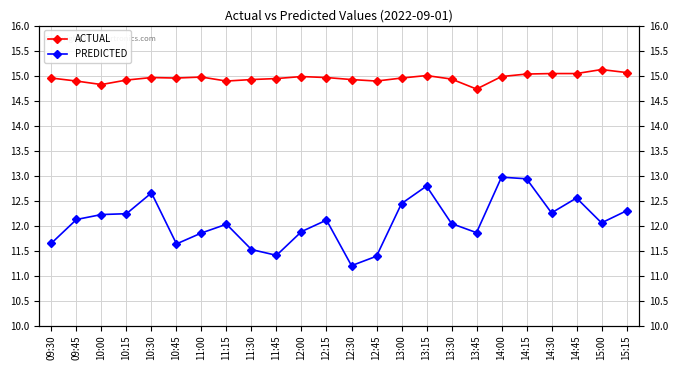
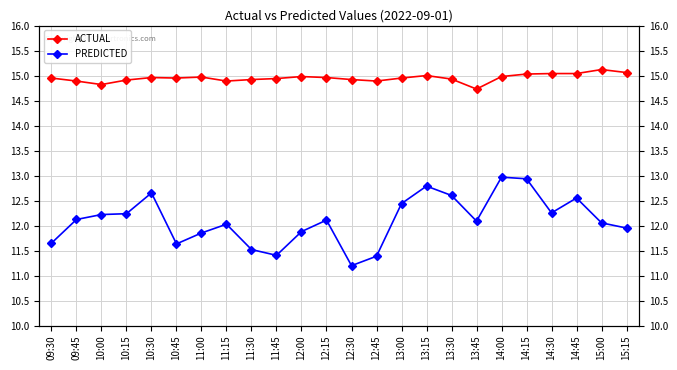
  {
    "ACTUAL": {
      "09:30": 15.0,
      "09:45": 14.9,
      "10:00": 14.8,
      "10:15": 14.9,
      "10:30": 15.0,
      "10:45": 15.0,
      "11:00": 15.0,
      "11:15": 14.9,
      "11:30": 14.9,
      "11:45": 14.9,
      "12:00": 15.0,
      "12:15": 15.0,
      "12:30": 14.9,
      "12:45": 14.9,
      "13:00": 15.0,
      "13:15": 15.0,
      "13:30": 14.9,
      "13:45": 14.7,
      "14:00": 15.0,
      "14:15": 15.0,
      "14:30": 15.0,
      "14:45": 15.0,
      "15:00": 15.1,
      "15:15": 15.1
    },
    "PREDICTED": {
      "09:30": 11.6,
      "09:45": 12.1,
      "10:00": 12.2,
      "10:15": 12.2,
      "10:30": 12.7,
      "10:45": 11.6,
      "11:00": 11.9,
      "11:15": 12.0,
      "11:30": 11.5,
      "11:45": 11.4,
      "12:00": 11.9,
      "12:15": 12.1,
      "12:30": 11.2,
      "12:45": 11.4,
      "13:00": 12.4,
      "13:15": 12.8,
-     "13:30": 12.0,
-     "13:45": 11.9,
+     "13:30": 12.6,
+     "13:45": 12.1,
      "14:00": 13.0,
      "14:15": 12.9,
      "14:30": 12.3,
      "14:45": 12.6,
      "15:00": 12.1,
-     "15:15": 12.3
+     "15:15": 11.9
    }
  }
